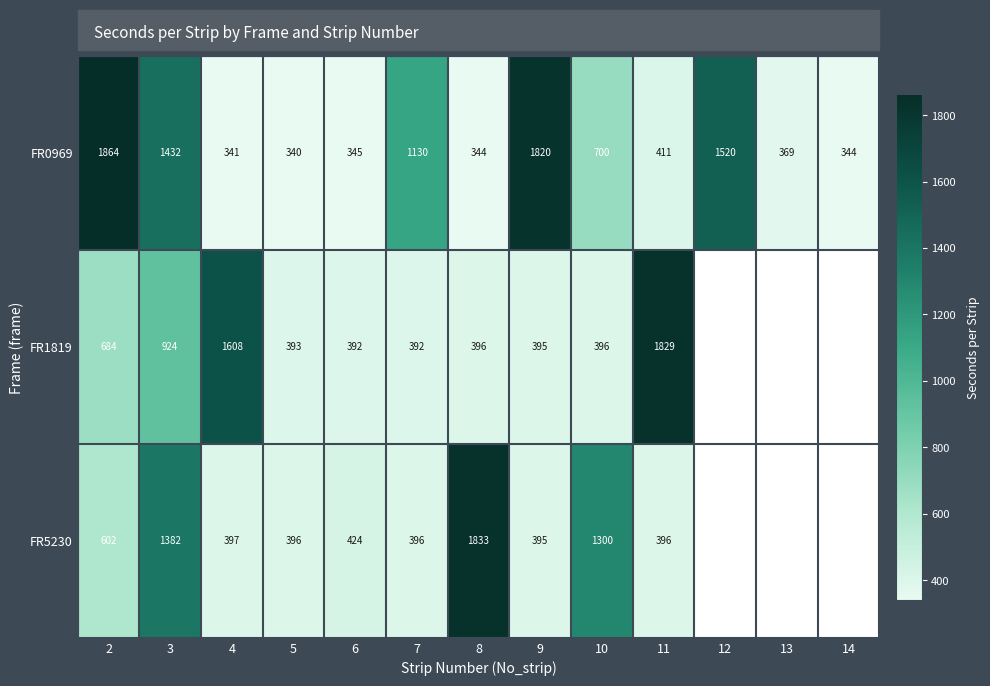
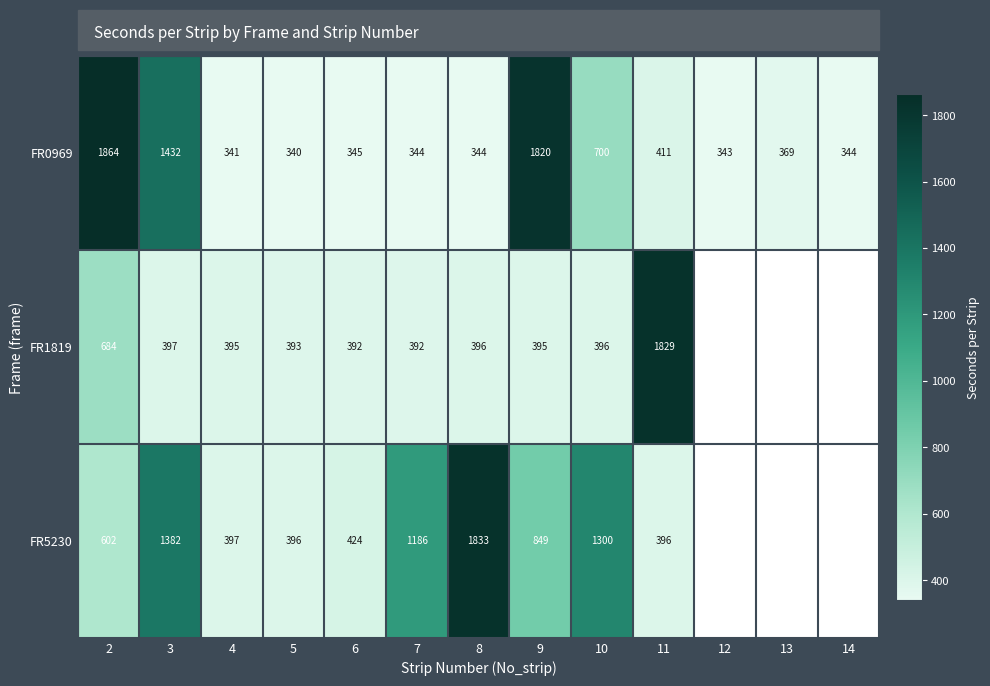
  {
    "FR0969": {
      "2": 1864,
      "3": 1432,
      "4": 341,
      "5": 340,
      "6": 345,
-     "7": 1130,
+     "7": 344,
      "8": 344,
      "9": 1820,
      "10": 700,
      "11": 411,
-     "12": 1520,
+     "12": 343,
      "13": 369,
      "14": 344
    },
    "FR1819": {
      "2": 684,
-     "3": 924,
-     "4": 1608,
+     "3": 397,
+     "4": 395,
      "5": 393,
      "6": 392,
      "7": 392,
      "8": 396,
      "9": 395,
      "10": 396,
      "11": 1829
    },
    "FR5230": {
      "2": 602,
      "3": 1382,
      "4": 397,
      "5": 396,
      "6": 424,
-     "7": 396,
+     "7": 1186,
      "8": 1833,
-     "9": 395,
+     "9": 849,
      "10": 1300,
      "11": 396
    }
  }
